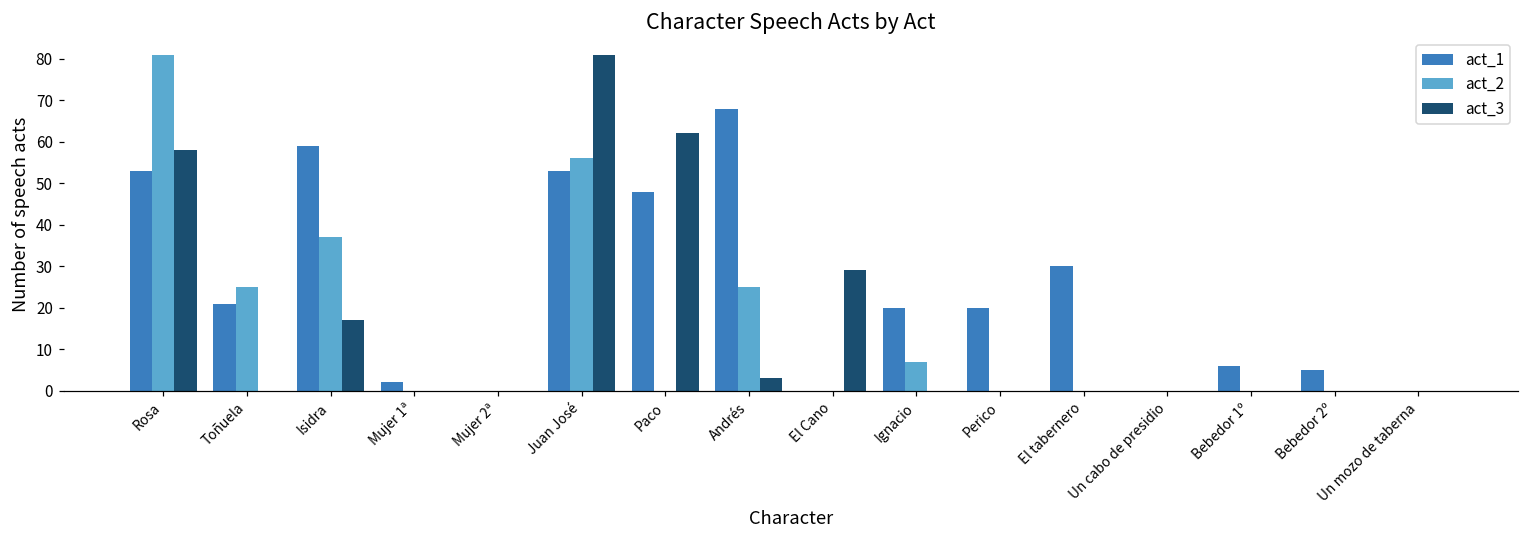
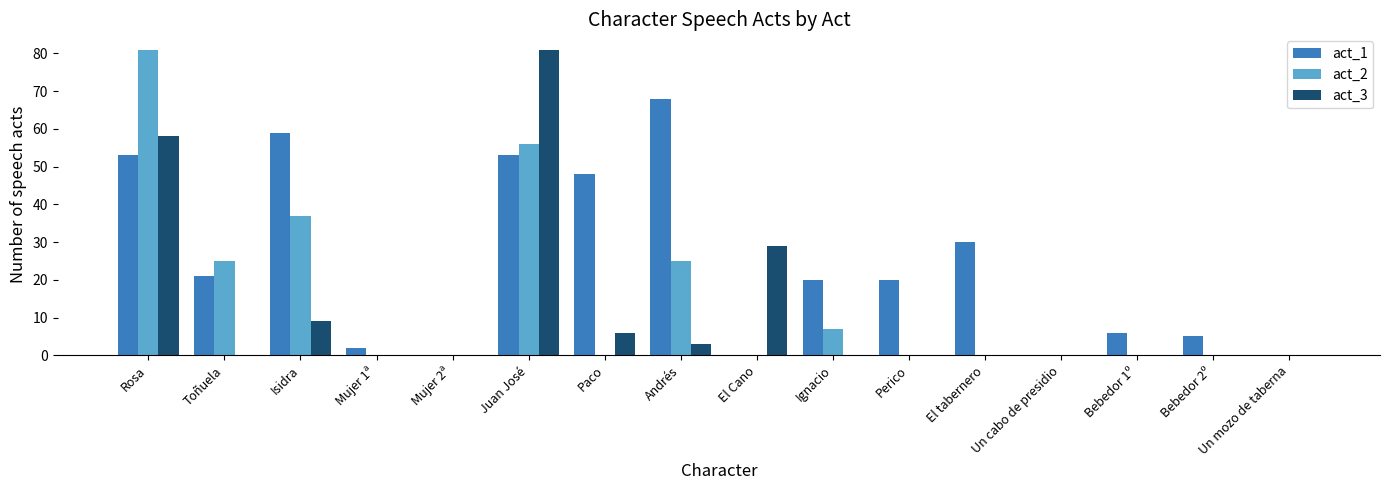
  {
    "act_3": {
      "Rosa": 58,
      "Toñuela": 0,
-     "Isidra": 17,
+     "Isidra": 9,
      "Mujer 1ª": 0,
      "Mujer 2ª": 0,
      "Juan José": 81,
-     "Paco": 62,
+     "Paco": 6,
      "Andrés": 3,
      "El Cano": 29,
      "Ignacio": 0,
      "Perico": 0,
      "El tabernero": 0,
      "Un cabo de presidio": 0,
      "Bebedor 1º": 0,
      "Bebedor 2º": 0,
      "Un mozo de taberna": 0
    }
  }
